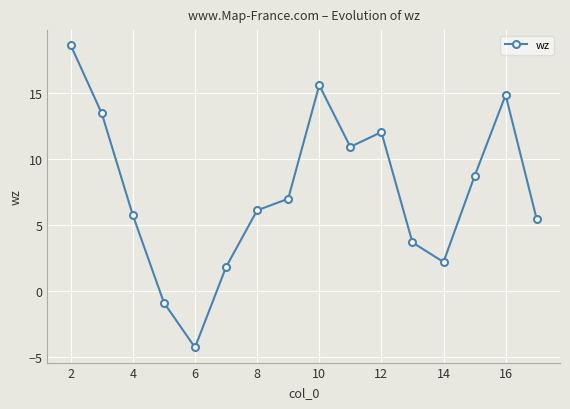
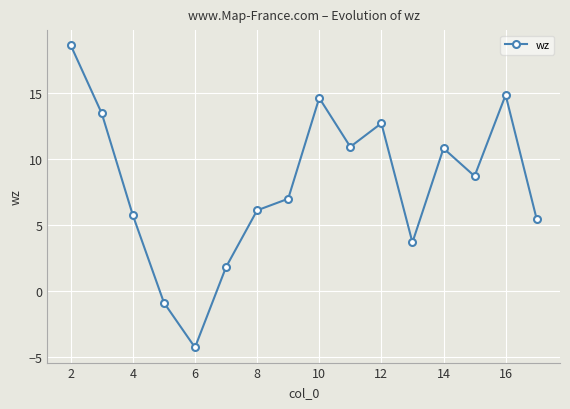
  {
    "2": 18.6,
    "4": 5.7,
    "6": -4.3,
    "8": 6.1,
-   "10": 15.6,
-   "12": 12.0,
-   "14": 2.2,
+   "10": 14.6,
+   "12": 12.7,
+   "14": 10.8,
    "16": 14.8
  }
